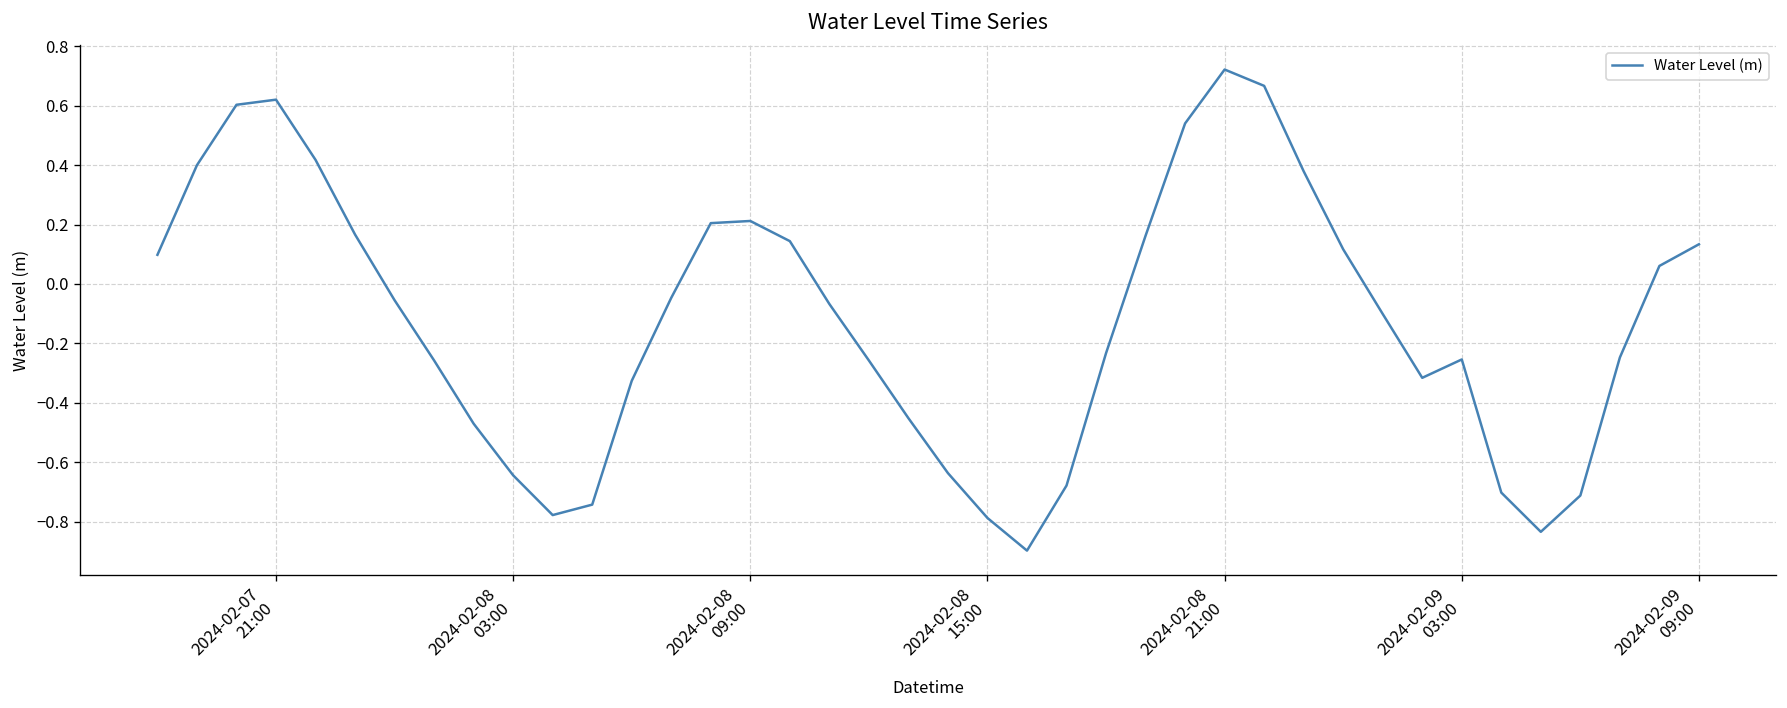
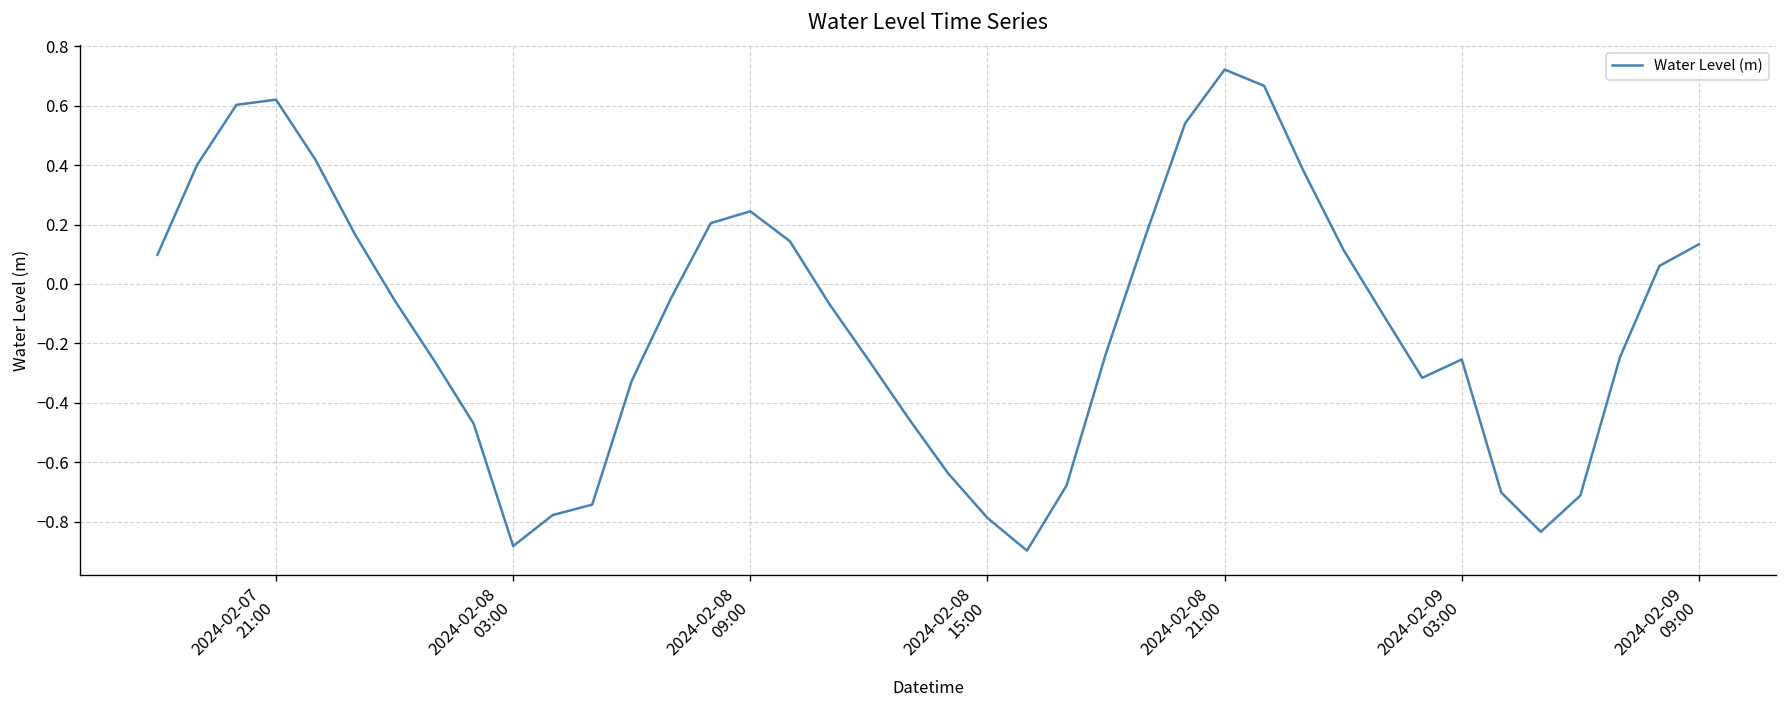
  {
    "2024-02-07 21:00": 0.62,
-   "2024-02-08 03:00": -0.64,
-   "2024-02-08 09:00": 0.21,
+   "2024-02-08 03:00": -0.88,
+   "2024-02-08 09:00": 0.24,
    "2024-02-08 15:00": -0.79,
    "2024-02-08 21:00": 0.72,
    "2024-02-09 03:00": -0.25,
    "2024-02-09 09:00": 0.13
  }
